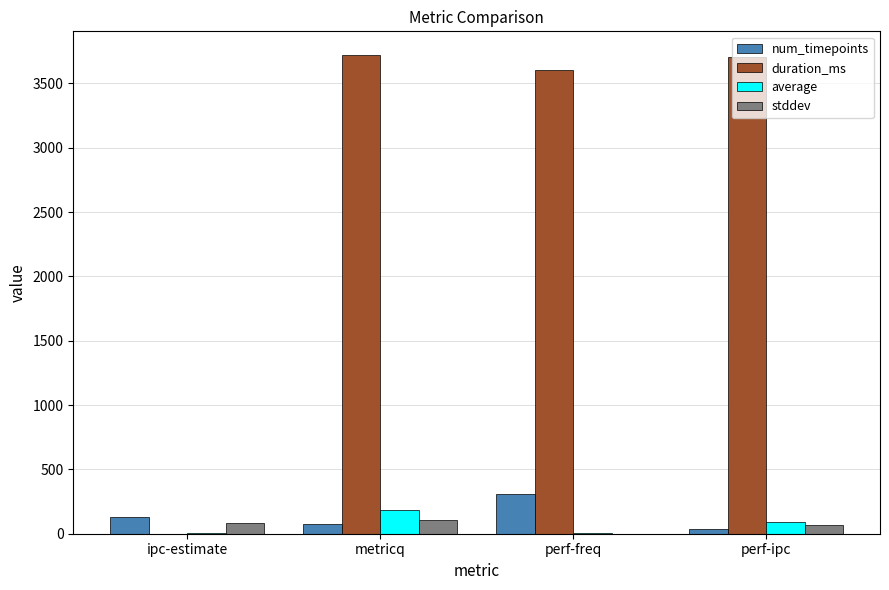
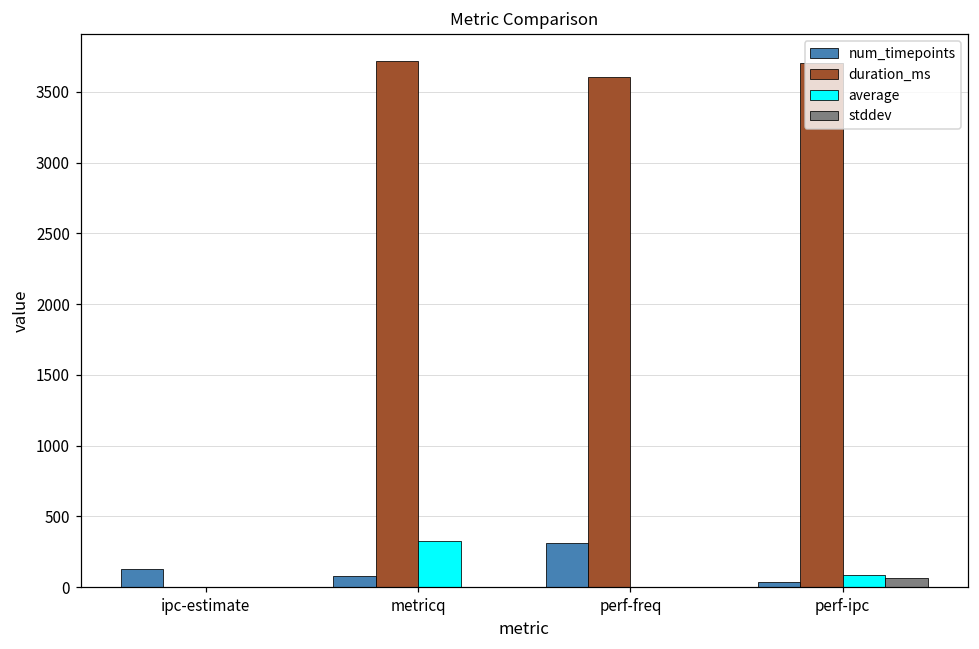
  {
    "num_timepoints": {
      "ipc-estimate": 130,
      "metricq": 80,
      "perf-freq": 310,
      "perf-ipc": 40
    },
    "duration_ms": {
      "ipc-estimate": 0,
      "metricq": 3720,
      "perf-freq": 3600
    },
    "average": {
-     "metricq": 180,
+     "metricq": 330,
      "perf-ipc": 90
    },
    "stddev": {
-     "ipc-estimate": 80,
-     "metricq": 110,
+     "ipc-estimate": 0,
+     "metricq": 0,
      "perf-ipc": 60
    }
  }
